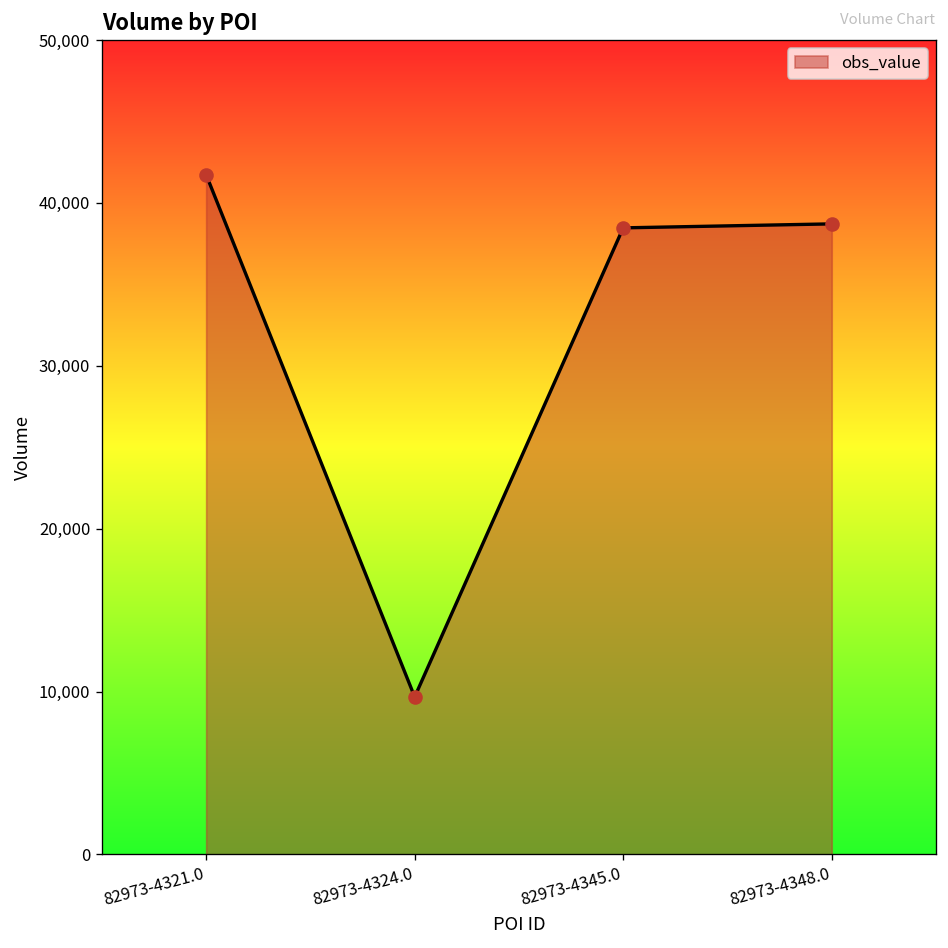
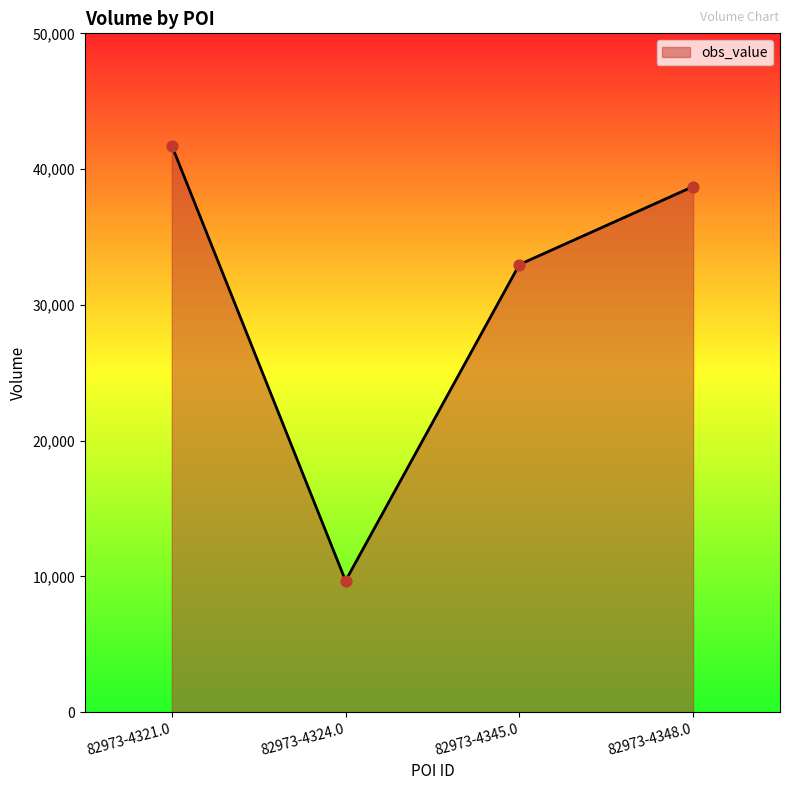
  {
    "82973-4321.0": "41,700",
    "82973-4324.0": "9,700",
-   "82973-4345.0": "38,500",
+   "82973-4345.0": "33,000",
    "82973-4348.0": "38,700"
  }
